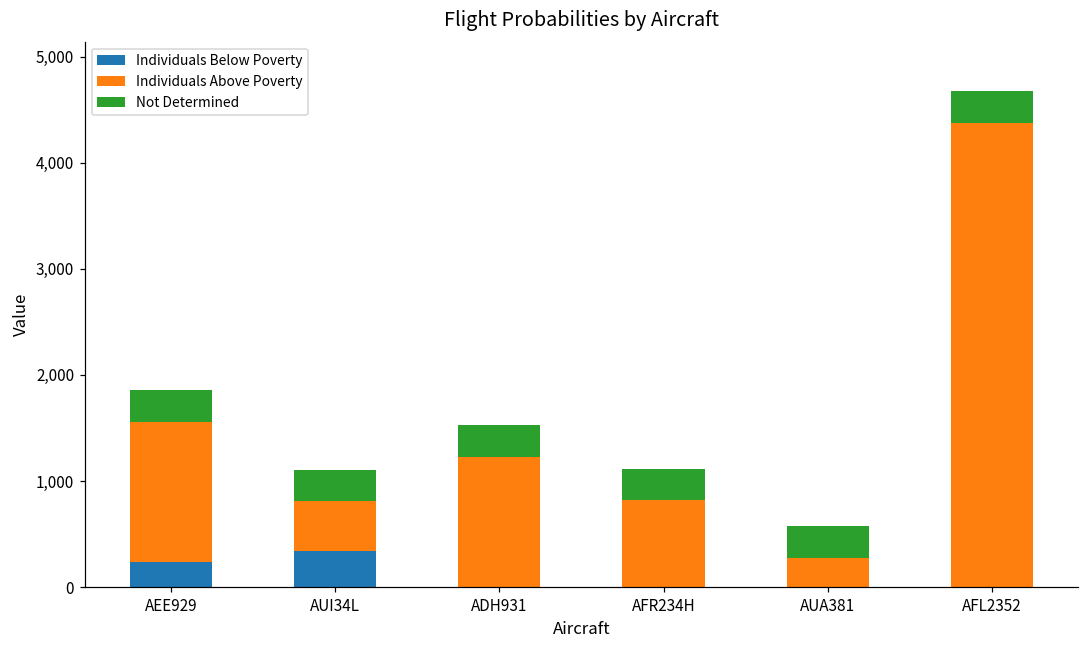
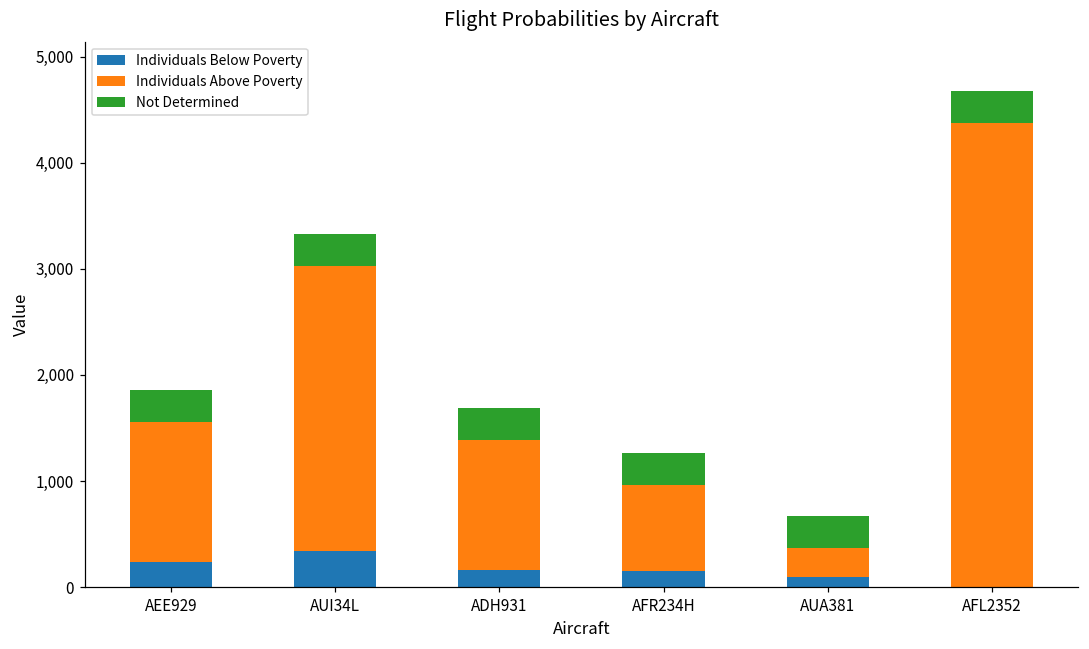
  {
    "Individuals Below Poverty": {
      "AEE929": "200",
      "AUI34L": "300",
-     "ADH931": "0",
-     "AFR234H": "0",
-     "AUA381": "0",
+     "ADH931": "200",
+     "AFR234H": "100",
+     "AUA381": "100",
      "AFL2352": "0"
    },
    "Individuals Above Poverty": {
      "AEE929": "1,300",
-     "AUI34L": "500",
+     "AUI34L": "2,700",
      "ADH931": "1,200",
      "AFR234H": "800",
      "AUA381": "300",
      "AFL2352": "4,400"
    },
    "Not Determined": {
      "AEE929": "300",
      "AUI34L": "300",
      "ADH931": "300",
      "AFR234H": "300",
      "AUA381": "300",
      "AFL2352": "300"
    }
  }
